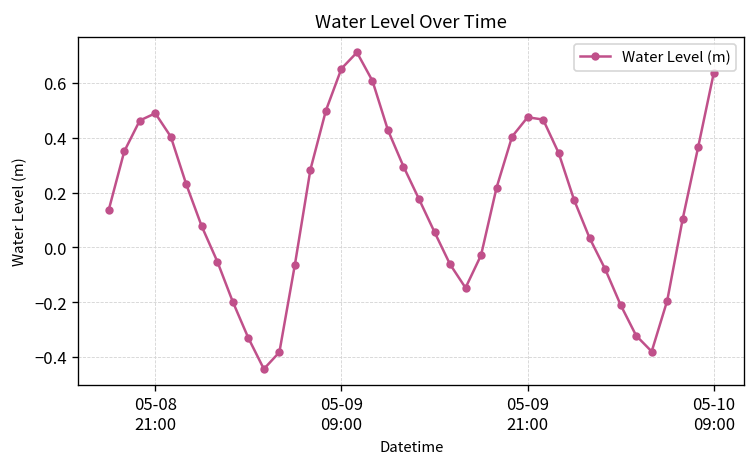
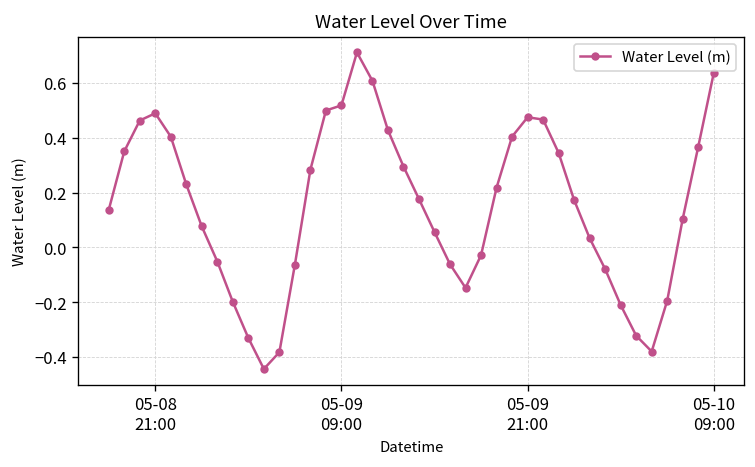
  {
    "05-08 21:00": 0.49,
-   "05-09 09:00": 0.65,
+   "05-09 09:00": 0.52,
    "05-09 21:00": 0.47,
    "05-10 09:00": 0.64
  }
